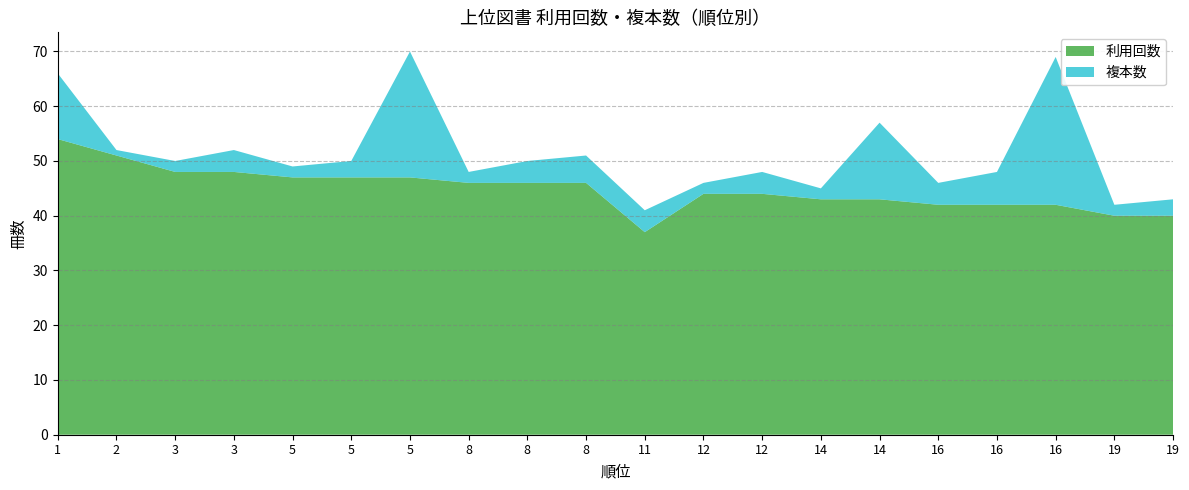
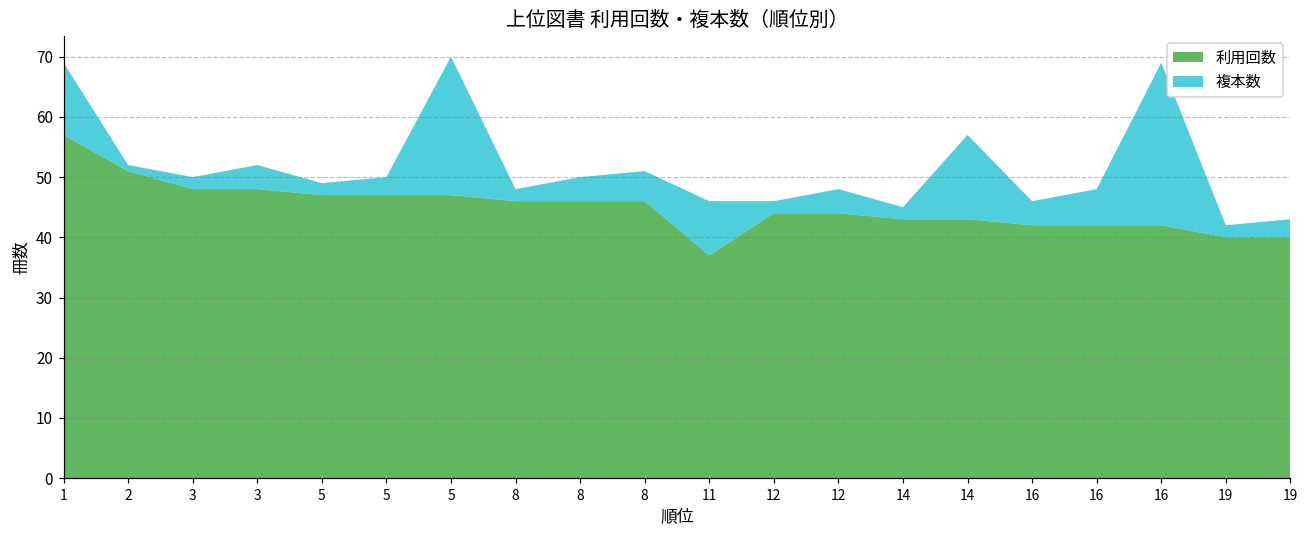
  {
    "利用回数": {
-     "1": 54,
+     "1": 57,
      "2": 51,
      "11": 37
    },
    "複本数": {
      "1": 12,
      "2": 1,
-     "11": 4
+     "11": 9
    }
  }
